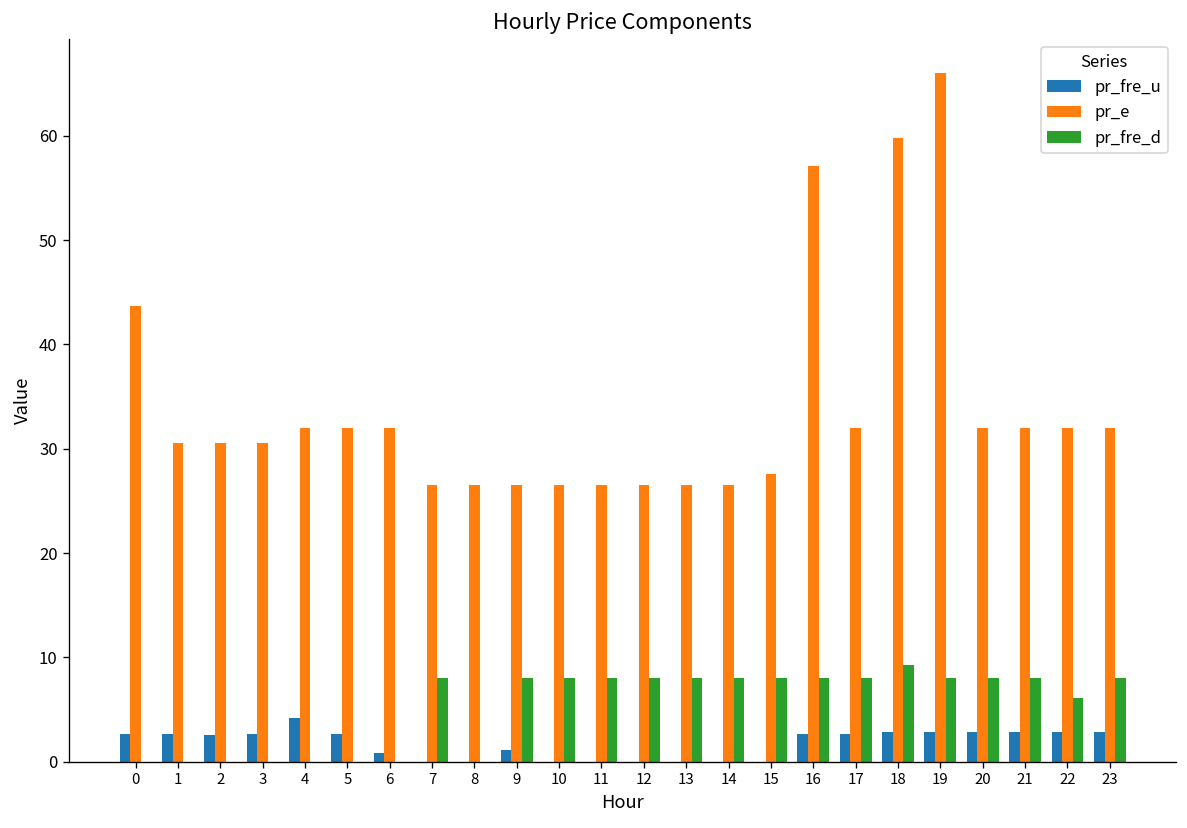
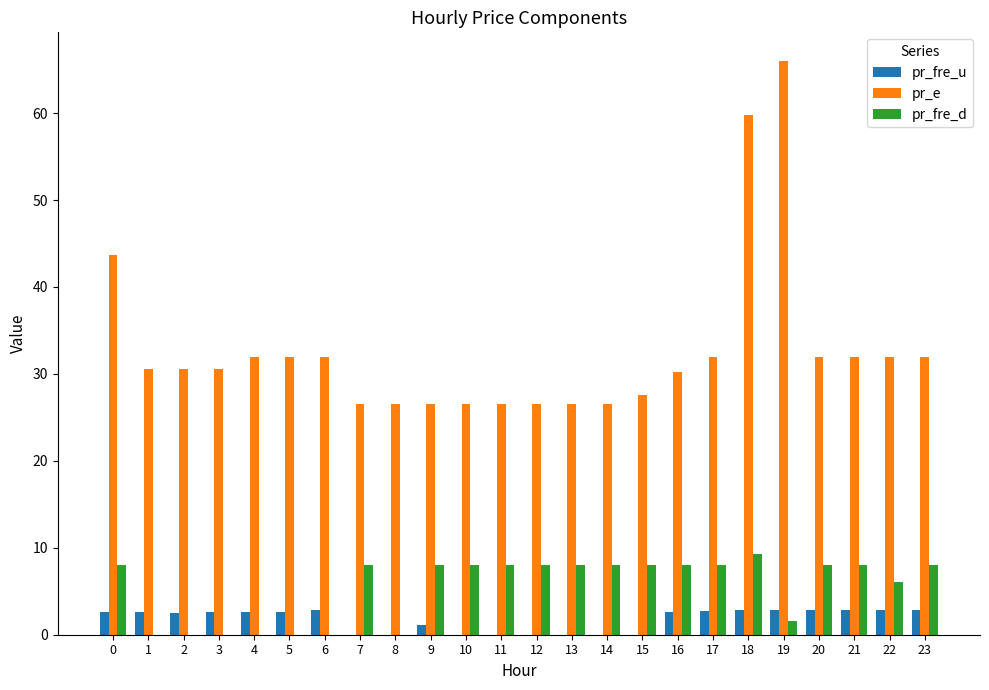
  {
    "pr_fre_u": {
      "0": 3,
      "1": 3,
      "2": 3,
      "3": 3,
-     "4": 4,
+     "4": 3,
      "5": 3,
-     "6": 1,
+     "6": 3,
      "9": 1,
      "16": 3,
      "17": 3,
      "18": 3,
      "19": 3,
      "20": 3,
      "21": 3,
      "22": 3,
      "23": 3
    },
    "pr_e": {
      "0": 44,
      "1": 31,
      "2": 31,
      "3": 31,
      "4": 32,
      "5": 32,
      "6": 32,
      "7": 27,
      "8": 27,
      "9": 27,
      "10": 27,
      "11": 27,
      "12": 27,
      "13": 27,
      "14": 27,
      "15": 28,
-     "16": 57,
+     "16": 30,
      "17": 32,
      "18": 60,
      "19": 66,
      "20": 32,
      "21": 32,
      "22": 32,
      "23": 32
    },
    "pr_fre_d": {
-     "0": 0,
+     "0": 8,
      "7": 8,
      "9": 8,
      "10": 8,
      "11": 8,
      "12": 8,
      "13": 8,
      "14": 8,
      "15": 8,
      "16": 8,
      "17": 8,
      "18": 9,
-     "19": 8,
+     "19": 2,
      "20": 8,
      "21": 8,
      "22": 6,
      "23": 8
    }
  }
